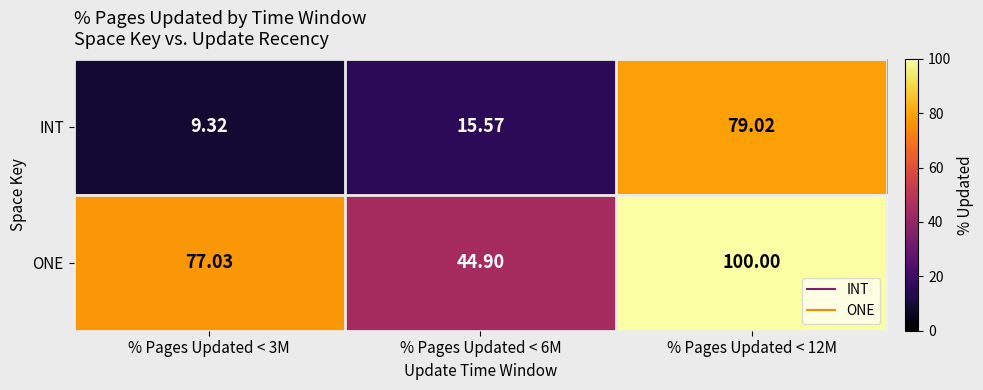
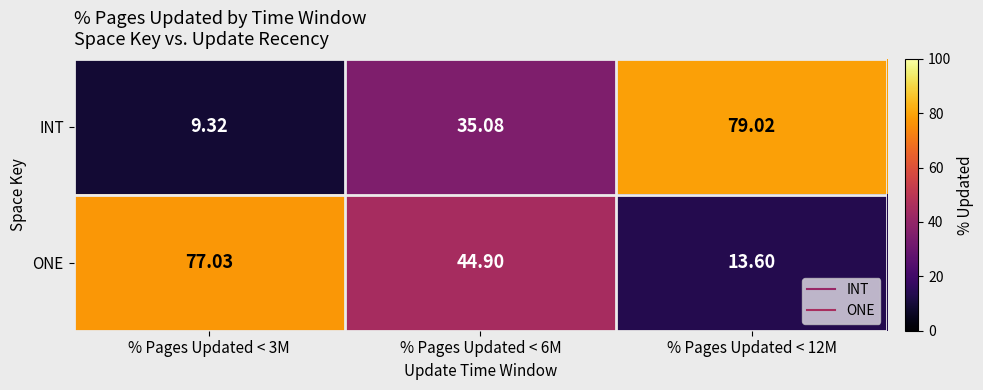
  {
    "INT": {
      "% Pages Updated < 3M": 9.32,
-     "% Pages Updated < 6M": 15.57,
+     "% Pages Updated < 6M": 35.08,
      "% Pages Updated < 12M": 79.02
    },
    "ONE": {
      "% Pages Updated < 3M": 77.03,
      "% Pages Updated < 6M": 44.90,
-     "% Pages Updated < 12M": 100.00
+     "% Pages Updated < 12M": 13.60
    }
  }
